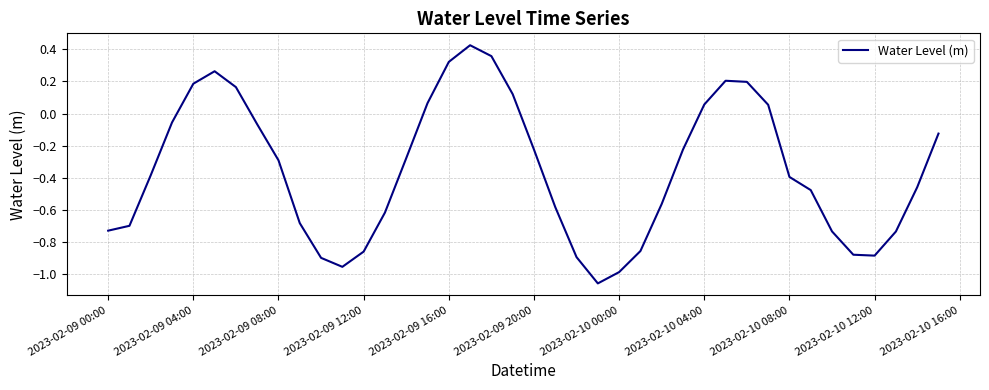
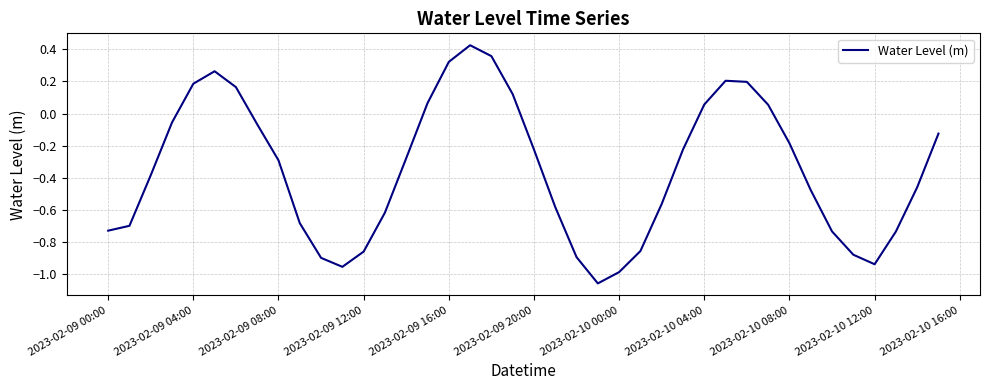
  {
    "2023-02-09 00:00": -0.73,
    "2023-02-09 04:00": 0.19,
    "2023-02-09 08:00": -0.29,
    "2023-02-09 12:00": -0.86,
    "2023-02-09 16:00": 0.32,
    "2023-02-09 20:00": -0.22,
    "2023-02-10 00:00": -0.99,
    "2023-02-10 04:00": 0.06,
-   "2023-02-10 08:00": -0.39,
-   "2023-02-10 12:00": -0.88
+   "2023-02-10 08:00": -0.18,
+   "2023-02-10 12:00": -0.94
  }
